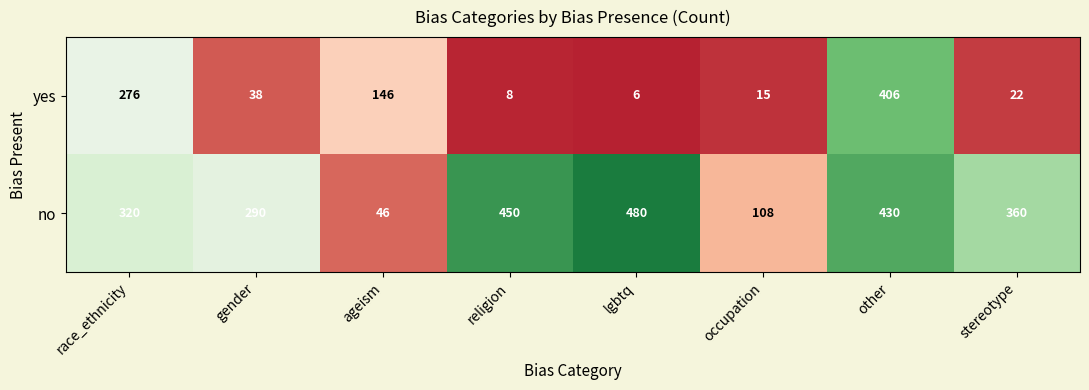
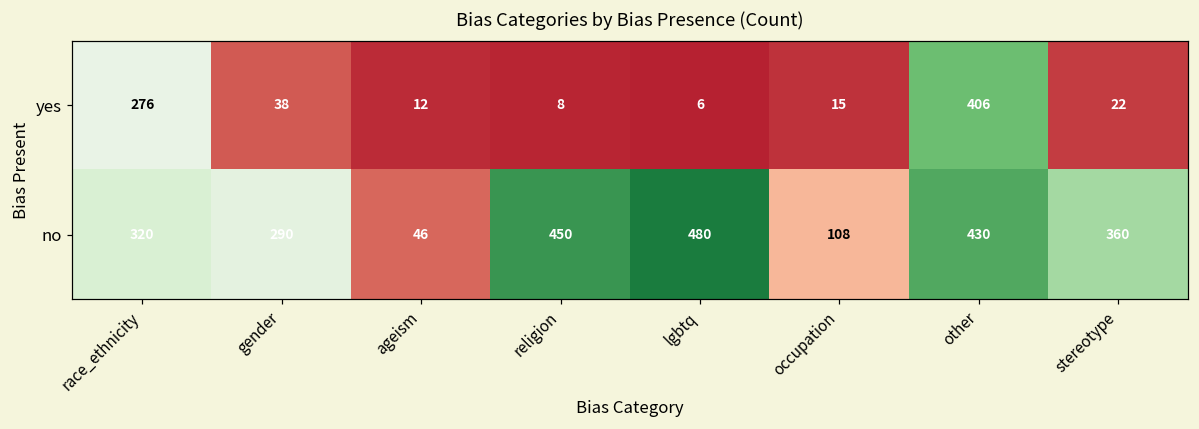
  {
    "yes": {
      "race_ethnicity": 276,
      "gender": 38,
-     "ageism": 146,
+     "ageism": 12,
      "religion": 8,
      "lgbtq": 6,
      "occupation": 15,
      "other": 406,
      "stereotype": 22
    },
    "no": {
      "ageism": 46,
      "religion": 450,
      "lgbtq": 480,
      "occupation": 108,
      "other": 430,
      "stereotype": 360
    }
  }
